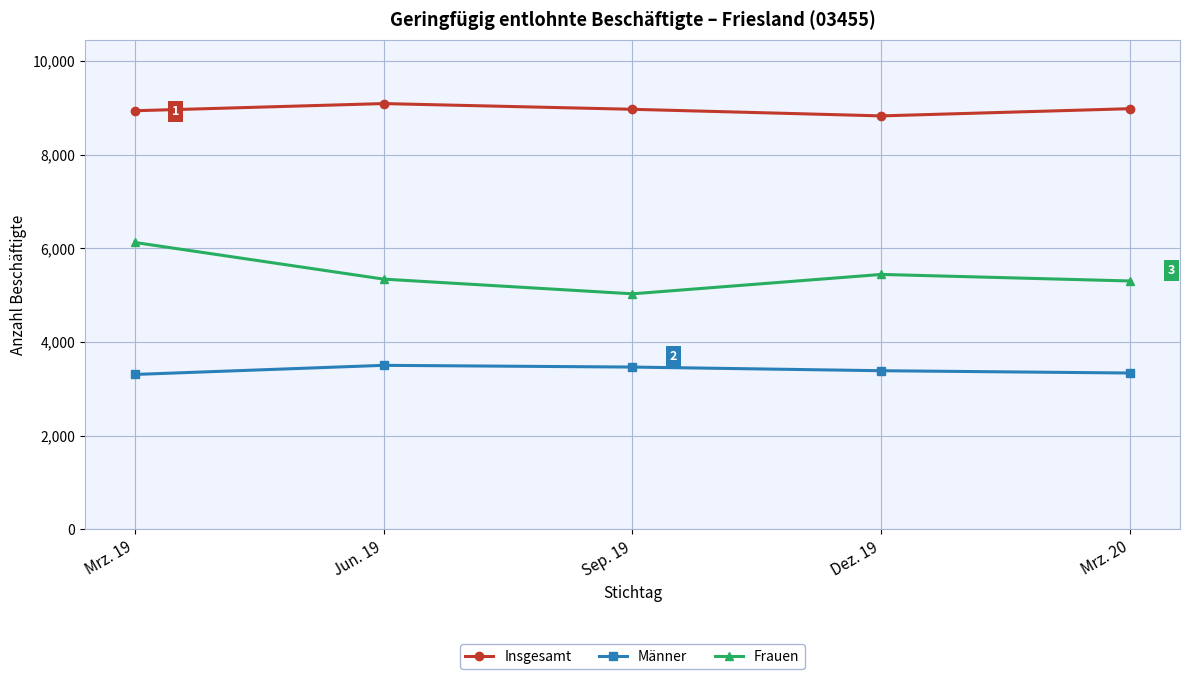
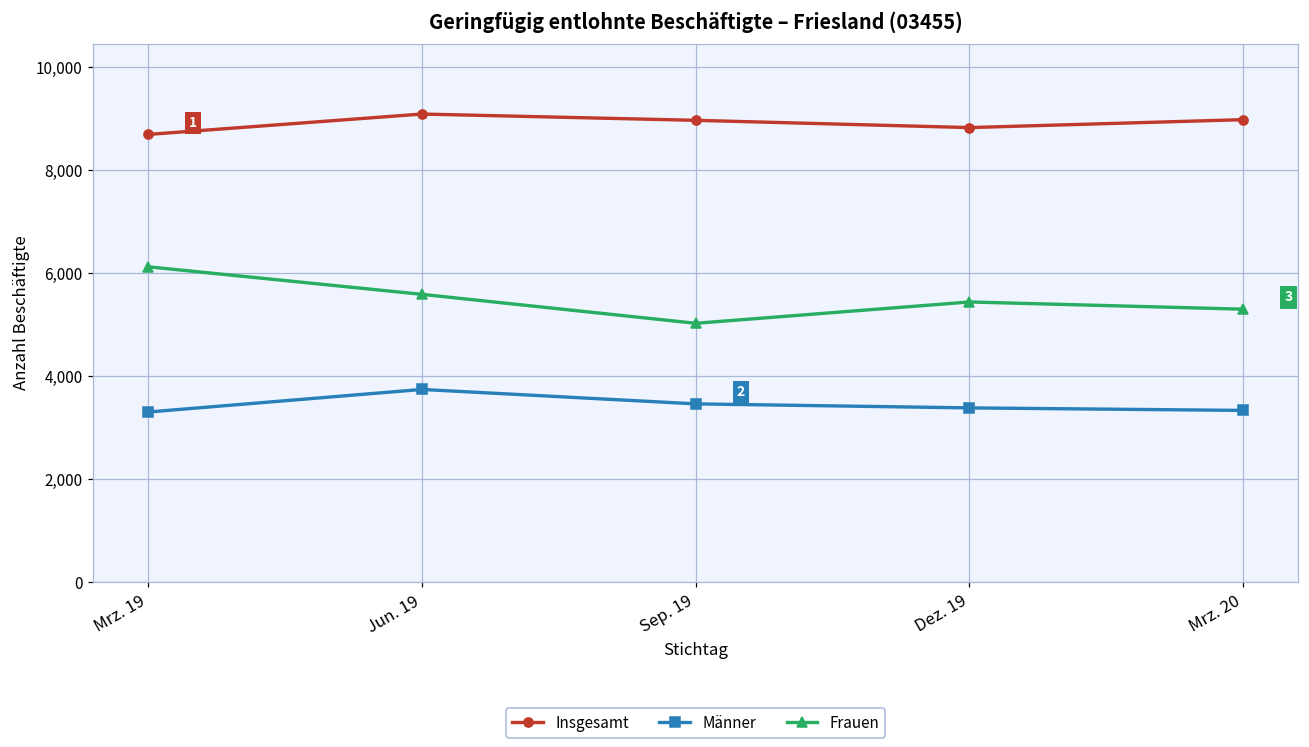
  {
    "Insgesamt": {
-     "Mrz. 19": "8,900",
+     "Mrz. 19": "8,700",
      "Jun. 19": "9,100",
      "Sep. 19": "9,000",
      "Dez. 19": "8,800",
      "Mrz. 20": "9,000"
    },
    "Männer": {
      "Mrz. 19": "3,300",
-     "Jun. 19": "3,500",
+     "Jun. 19": "3,700",
      "Sep. 19": "3,500",
      "Dez. 19": "3,400",
      "Mrz. 20": "3,300"
    },
    "Frauen": {
      "Mrz. 19": "6,100",
-     "Jun. 19": "5,300",
+     "Jun. 19": "5,600",
      "Sep. 19": "5,000",
      "Dez. 19": "5,400",
      "Mrz. 20": "5,300"
    }
  }
